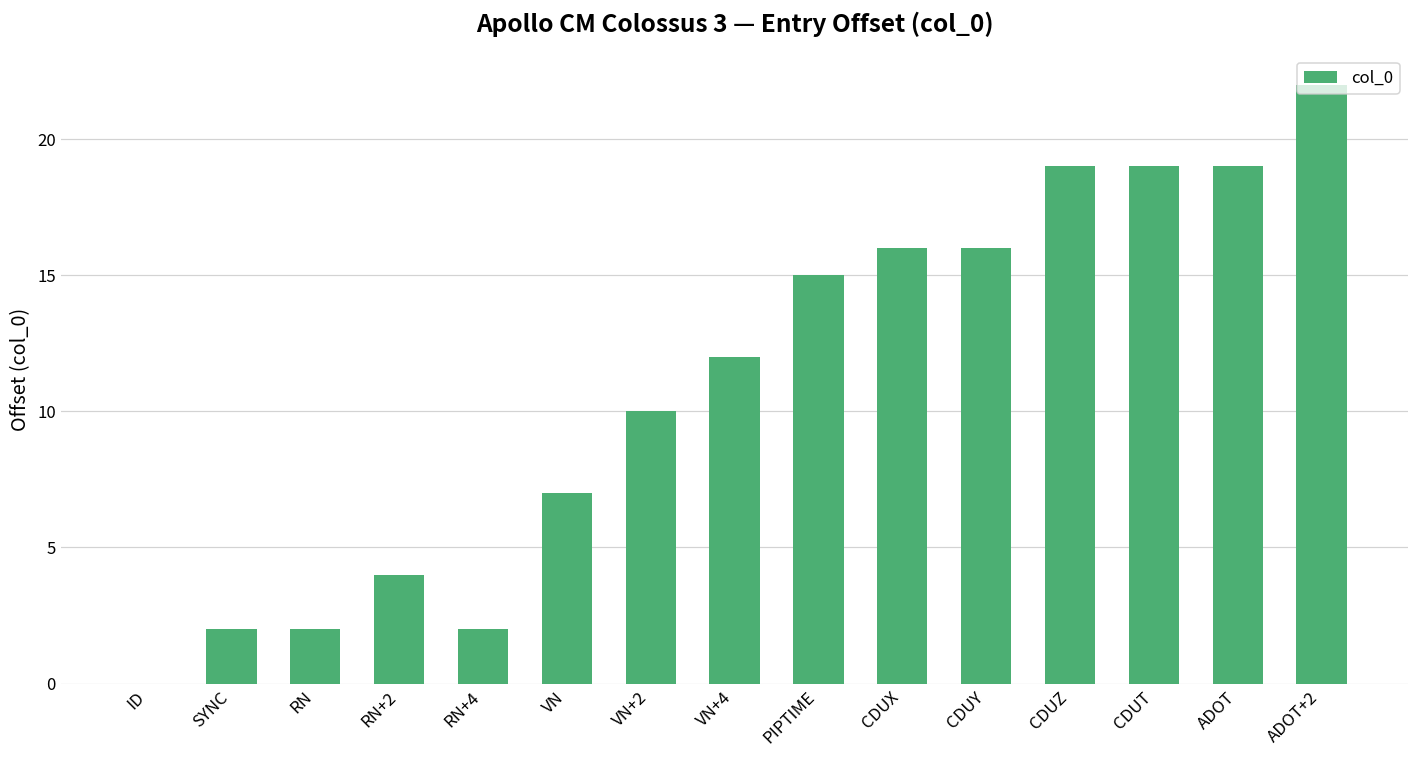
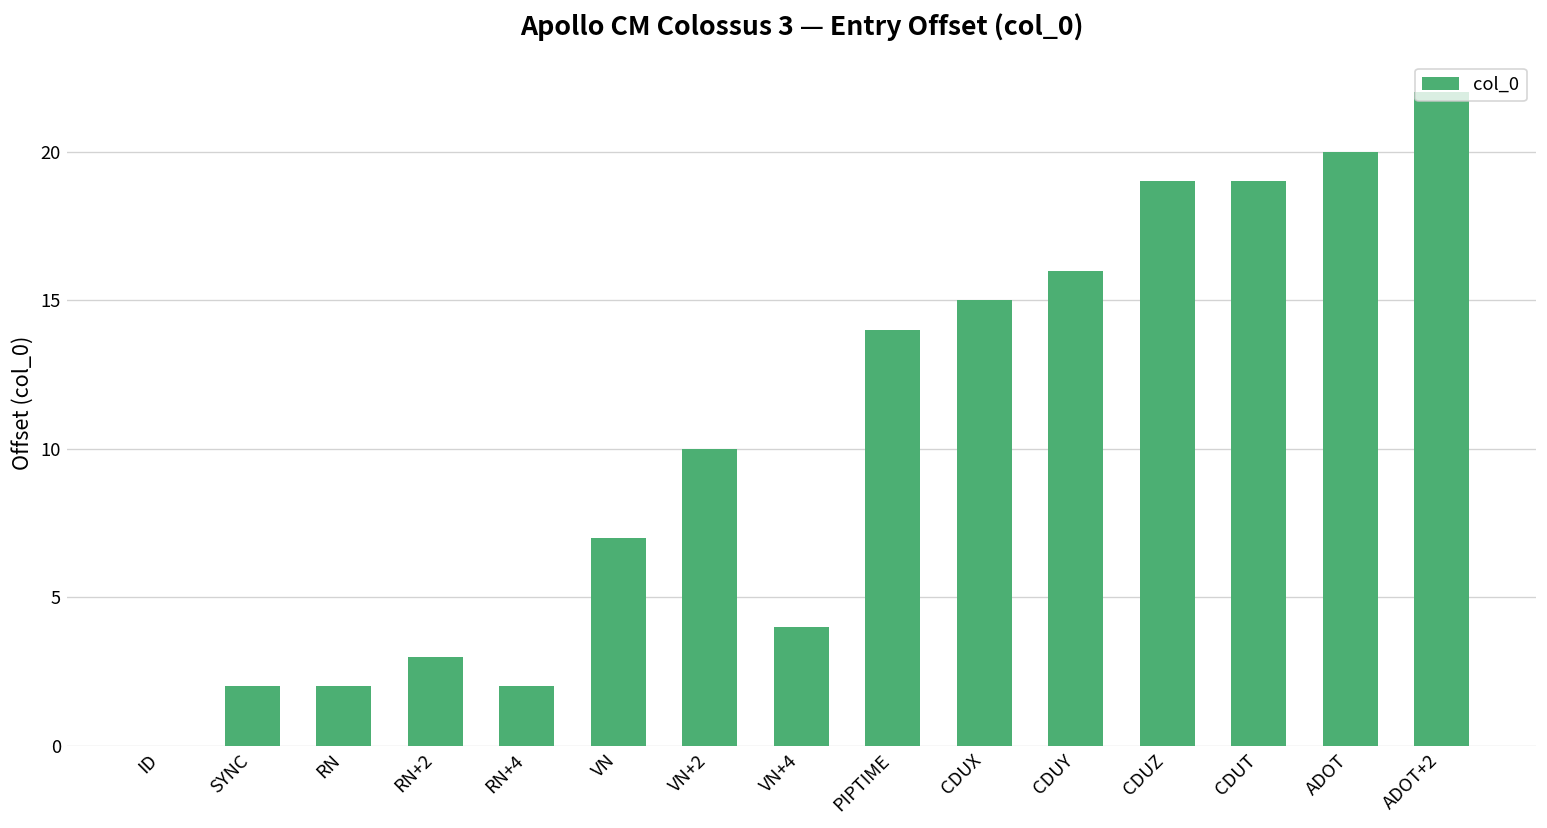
  {
    "ID": 0,
    "SYNC": 2,
    "RN": 2,
-   "RN+2": 4,
+   "RN+2": 3,
    "RN+4": 2,
    "VN": 7,
    "VN+2": 10,
-   "VN+4": 12,
-   "PIPTIME": 15,
-   "CDUX": 16,
+   "VN+4": 4,
+   "PIPTIME": 14,
+   "CDUX": 15,
    "CDUY": 16,
    "CDUZ": 19,
    "CDUT": 19,
-   "ADOT": 19
+   "ADOT": 20
  }
